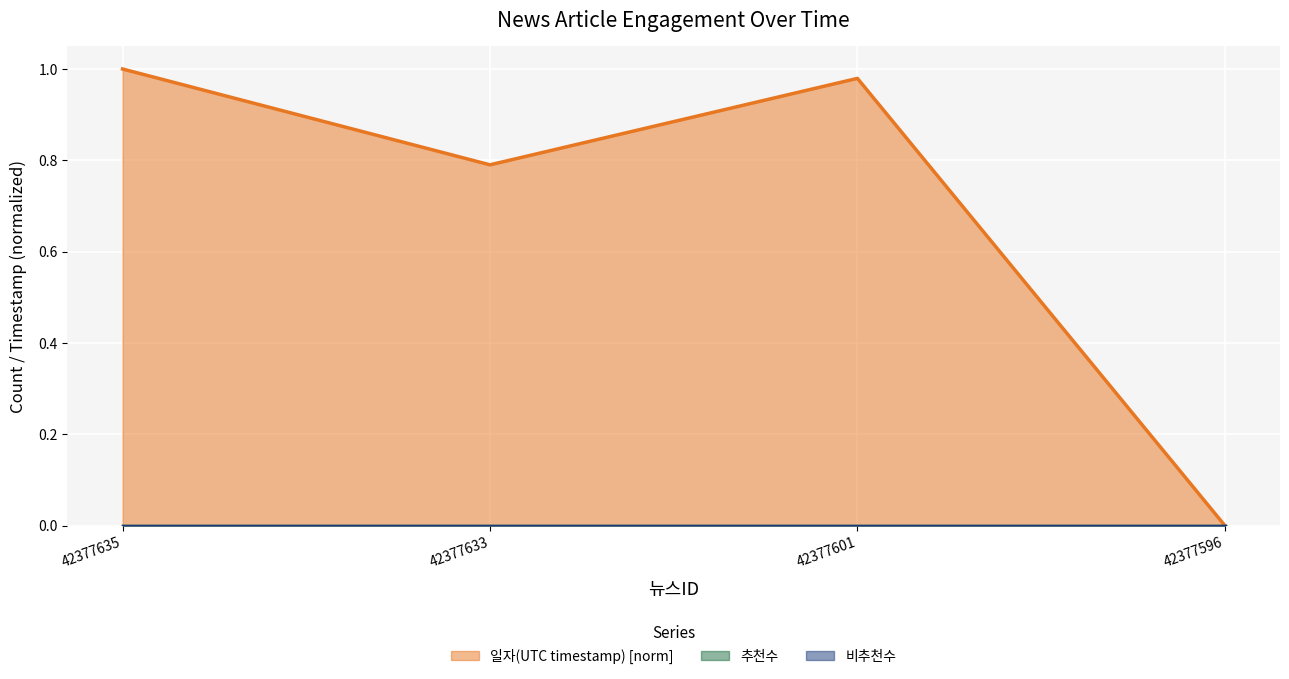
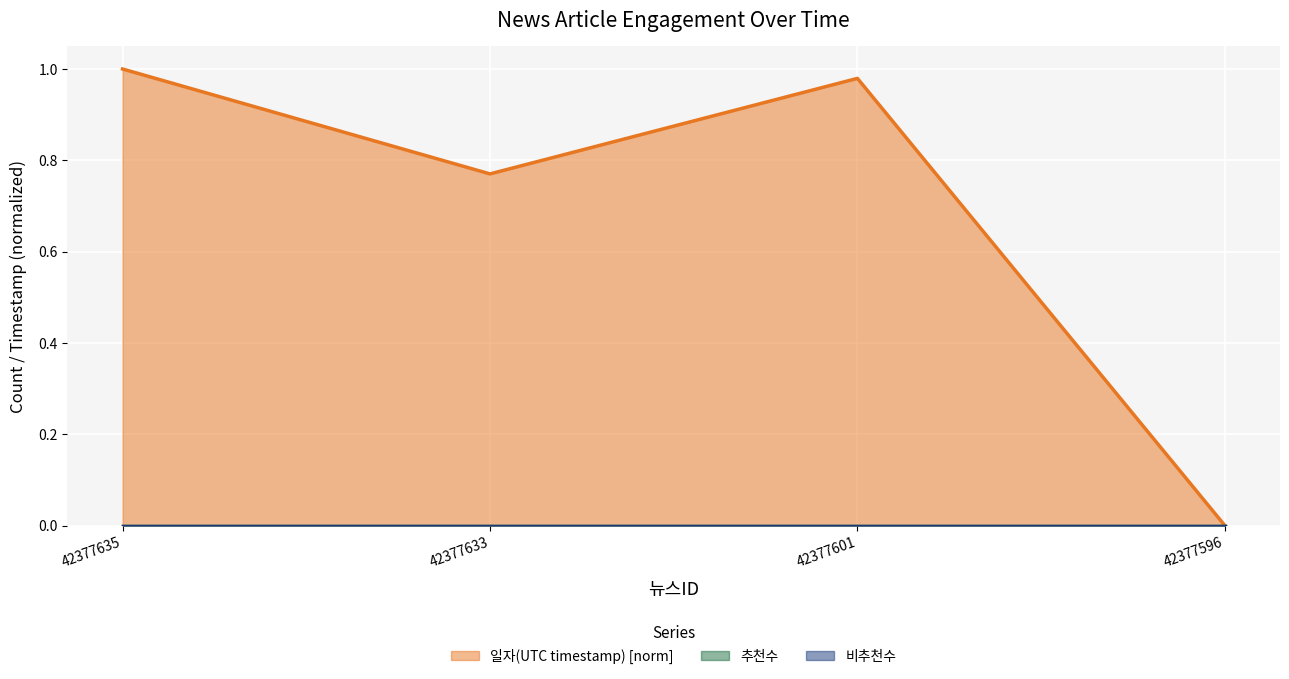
  {
    "일자(UTC timestamp) [norm]": {
      "42377635": 1.00,
-     "42377633": 0.79,
+     "42377633": 0.77,
      "42377601": 0.98
    },
    "비추천수": {
      "42377635": 0.00,
      "42377633": 0.00,
      "42377601": 0.00
    }
  }
